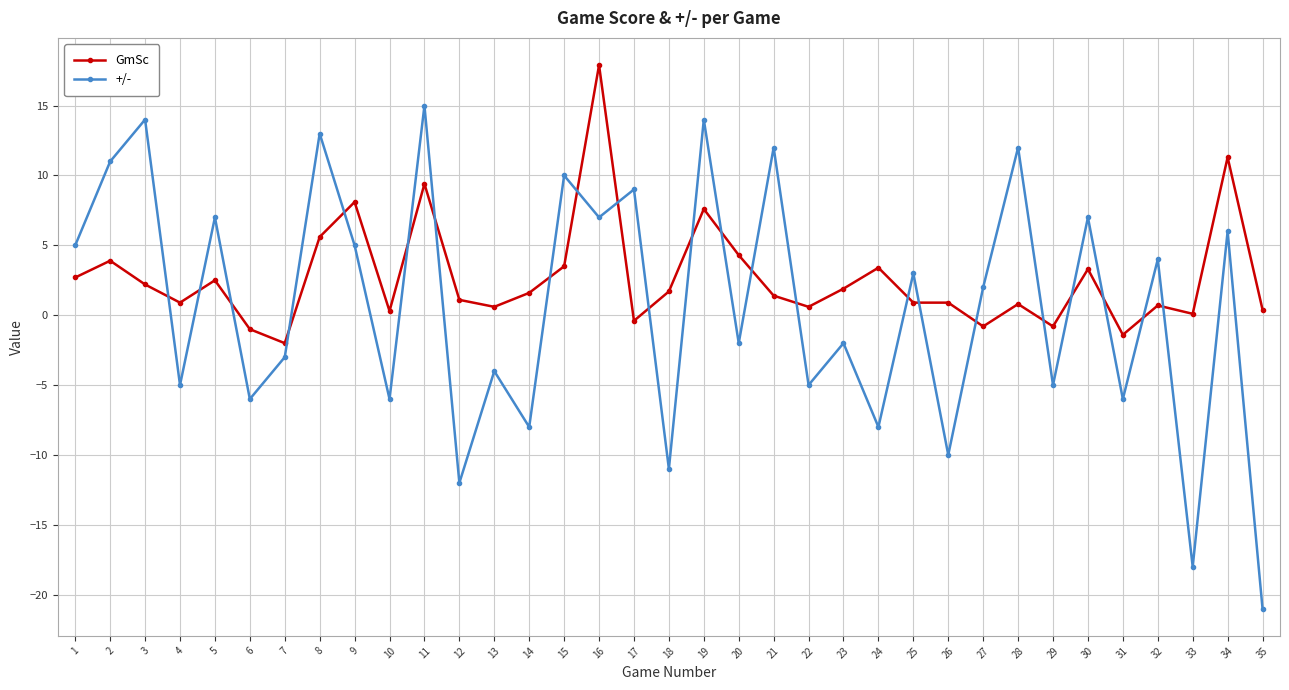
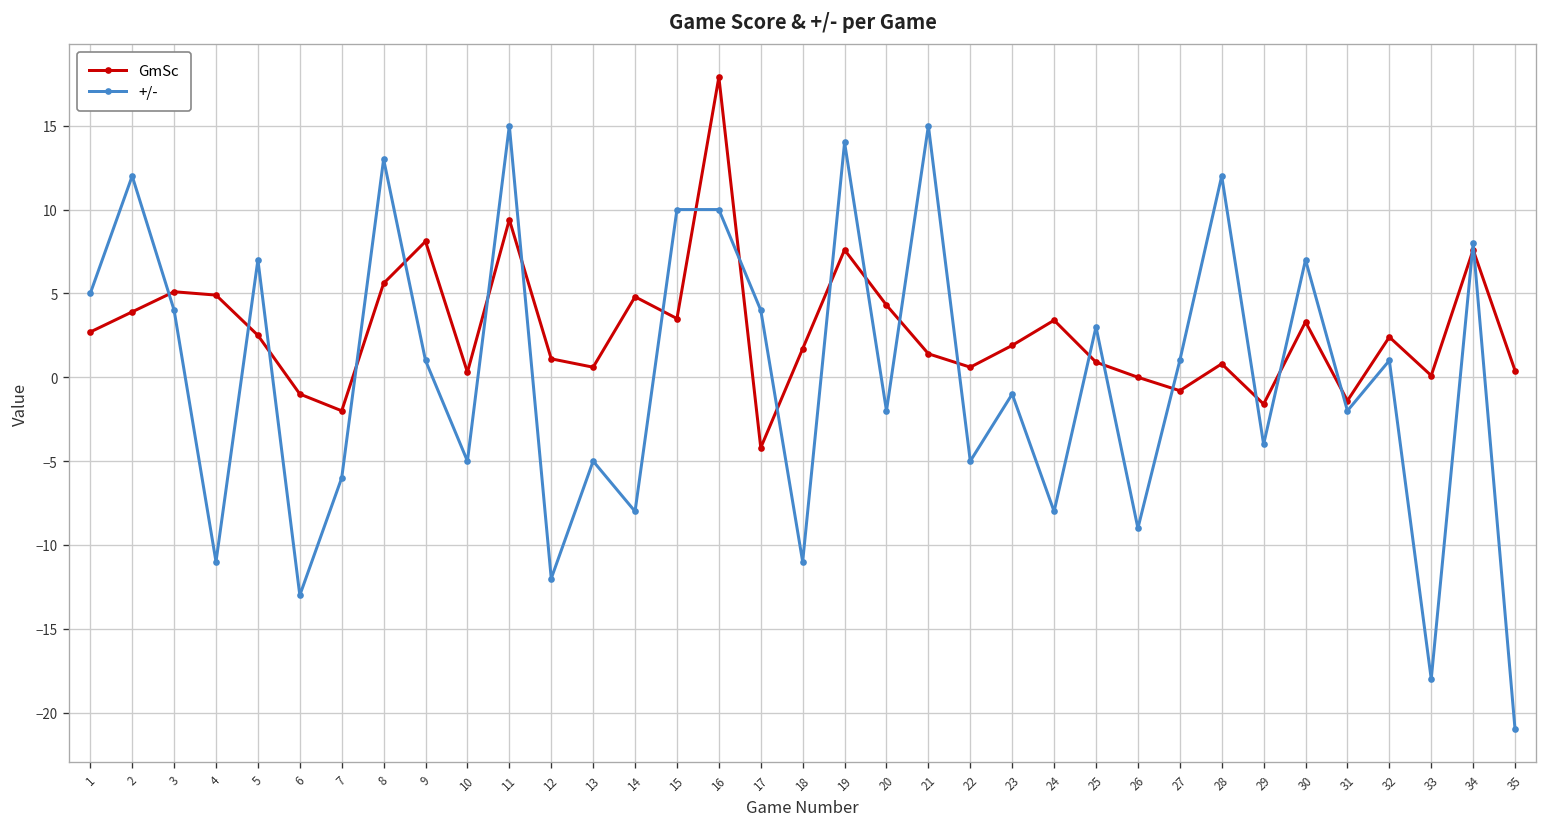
  {
    "GmSc": {
      "1": 2.7,
      "2": 3.9,
-     "3": 2.2,
-     "4": 0.9,
+     "3": 5.1,
+     "4": 4.9,
      "5": 2.5,
      "6": -1.0,
      "7": -2.0,
      "8": 5.6,
      "9": 8.1,
      "10": 0.3,
      "11": 9.4,
      "12": 1.1,
      "13": 0.6,
-     "14": 1.6,
+     "14": 4.8,
      "15": 3.5,
      "16": 17.9,
-     "17": -0.4,
+     "17": -4.2,
      "18": 1.7,
      "19": 7.6,
      "20": 4.3,
      "21": 1.4,
      "22": 0.6,
      "23": 1.9,
      "24": 3.4,
      "25": 0.9,
-     "26": 0.9,
+     "26": 0.0,
      "27": -0.8,
      "28": 0.8,
-     "29": -0.8,
+     "29": -1.6,
      "30": 3.3,
      "31": -1.4,
-     "32": 0.7,
+     "32": 2.4,
      "33": 0.1,
-     "34": 11.3,
+     "34": 7.6,
      "35": 0.4
    },
    "+/-": {
      "1": 5,
-     "2": 11,
-     "3": 14,
-     "4": -5,
+     "2": 12,
+     "3": 4,
+     "4": -11,
      "5": 7,
-     "6": -6,
-     "7": -3,
+     "6": -13,
+     "7": -6,
      "8": 13,
-     "9": 5,
-     "10": -6,
+     "9": 1,
+     "10": -5,
      "11": 15,
      "12": -12,
-     "13": -4,
+     "13": -5,
      "14": -8,
      "15": 10,
-     "16": 7,
-     "17": 9,
+     "16": 10,
+     "17": 4,
      "18": -11,
      "19": 14,
      "20": -2,
-     "21": 12,
+     "21": 15,
      "22": -5,
-     "23": -2,
+     "23": -1,
      "24": -8,
      "25": 3,
-     "26": -10,
-     "27": 2,
+     "26": -9,
+     "27": 1,
      "28": 12,
-     "29": -5,
+     "29": -4,
      "30": 7,
-     "31": -6,
-     "32": 4,
+     "31": -2,
+     "32": 1,
      "33": -18,
-     "34": 6,
+     "34": 8,
      "35": -21
    }
  }
